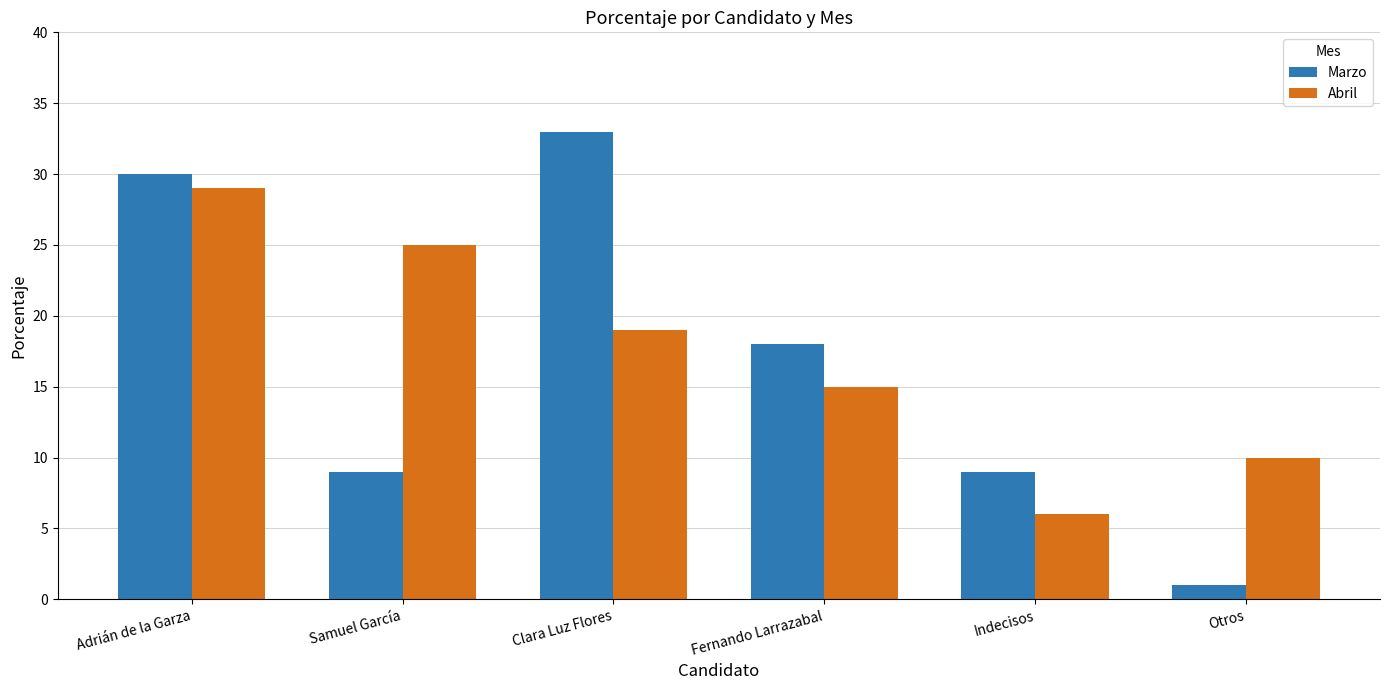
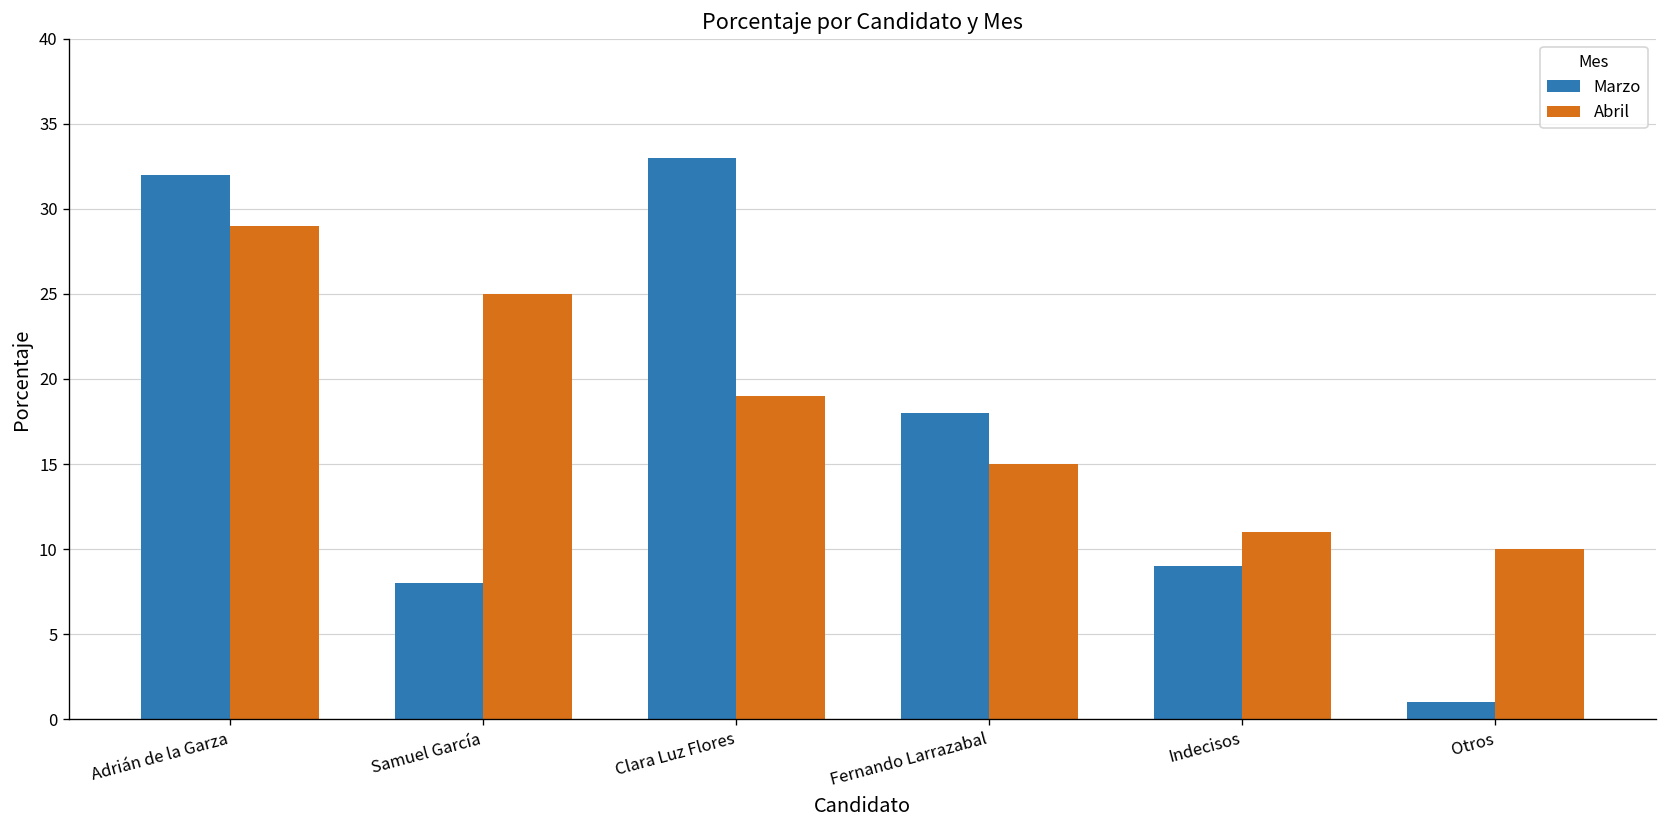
  {
    "Marzo": {
-     "Adrián de la Garza": 30,
-     "Samuel García": 9,
+     "Adrián de la Garza": 32,
+     "Samuel García": 8,
      "Clara Luz Flores": 33,
      "Fernando Larrazabal": 18,
      "Indecisos": 9,
      "Otros": 1
    },
    "Abril": {
      "Adrián de la Garza": 29,
      "Samuel García": 25,
      "Clara Luz Flores": 19,
      "Fernando Larrazabal": 15,
-     "Indecisos": 6,
+     "Indecisos": 11,
      "Otros": 10
    }
  }
